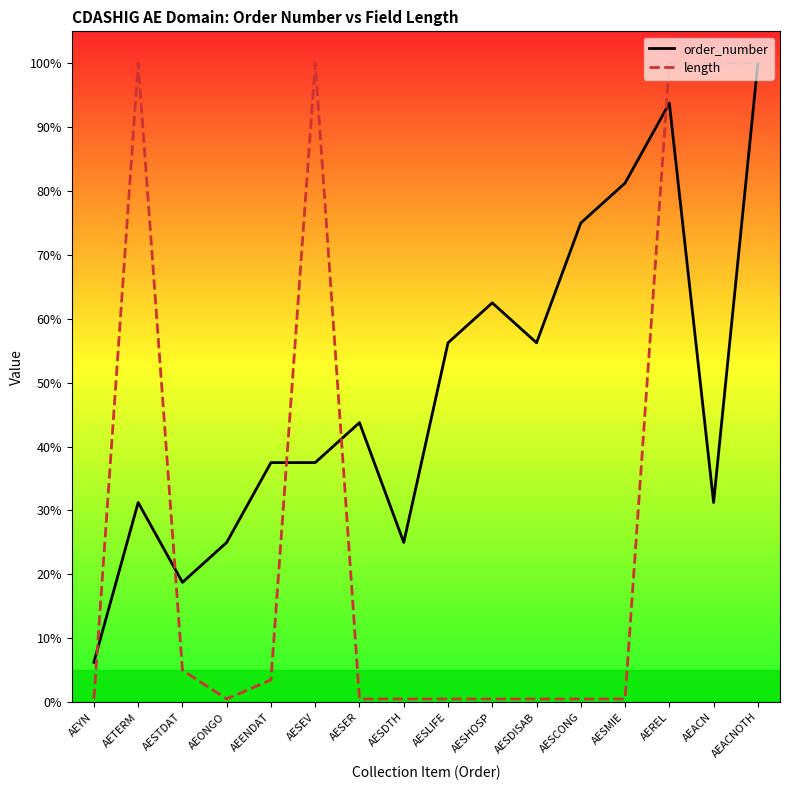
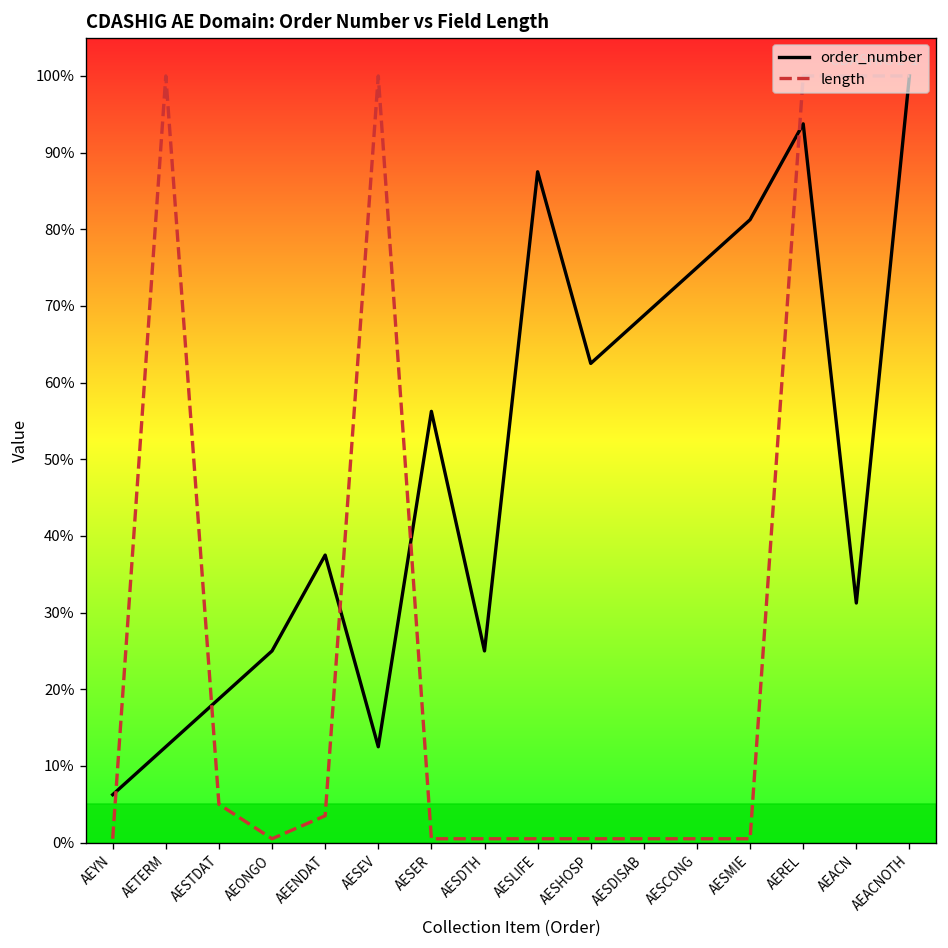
  {
    "order_number": {
      "AEYN": "6%",
-     "AETERM": "31%",
+     "AETERM": "13%",
      "AESTDAT": "19%",
      "AEONGO": "25%",
      "AEENDAT": "38%",
-     "AESEV": "38%",
-     "AESER": "44%",
+     "AESEV": "13%",
+     "AESER": "56%",
      "AESDTH": "25%",
-     "AESLIFE": "56%",
+     "AESLIFE": "88%",
      "AESHOSP": "63%",
-     "AESDISAB": "56%",
+     "AESDISAB": "69%",
      "AESCONG": "75%",
      "AESMIE": "81%",
      "AEREL": "94%",
      "AEACN": "31%"
    },
    "length": {
      "AETERM": "100%",
      "AESEV": "100%"
    }
  }
